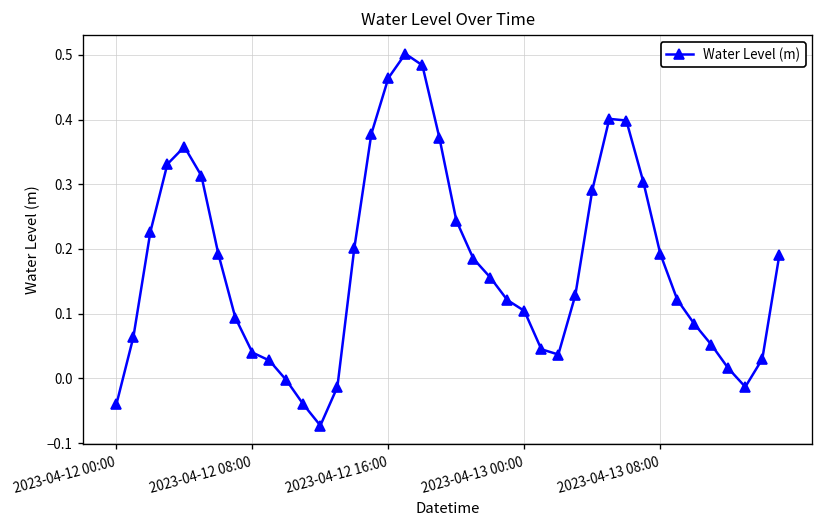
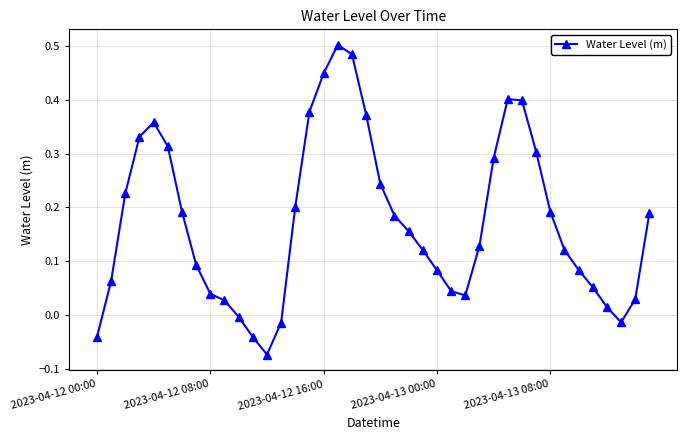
  {
    "2023-04-12 00:00": -0.04,
    "2023-04-12 08:00": 0.04,
-   "2023-04-12 16:00": 0.46,
-   "2023-04-13 00:00": 0.10,
+   "2023-04-12 16:00": 0.45,
+   "2023-04-13 00:00": 0.08,
    "2023-04-13 08:00": 0.19
  }
